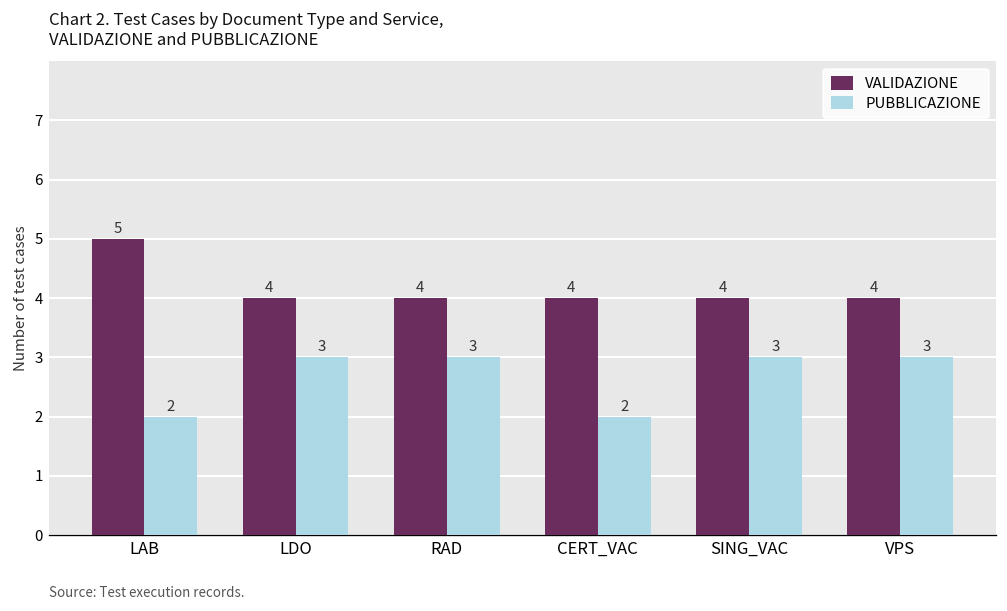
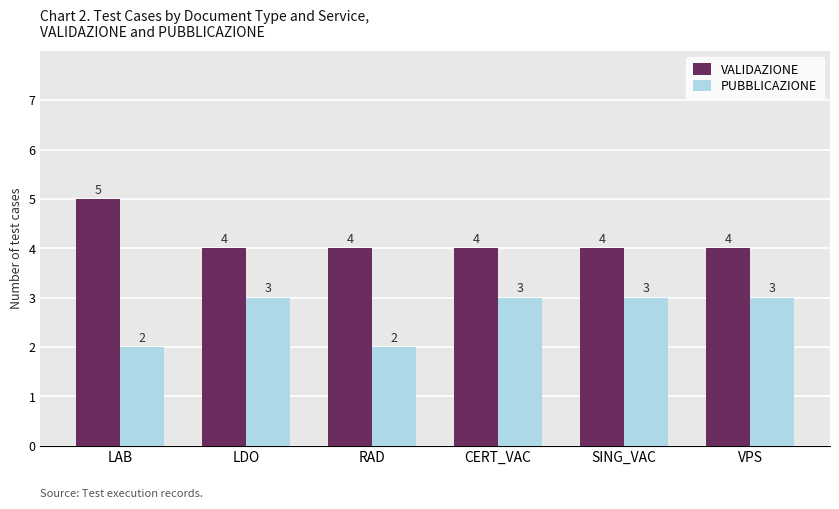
  {
    "VALIDAZIONE": {
      "LAB": 5,
      "LDO": 4,
      "RAD": 4,
      "CERT_VAC": 4,
      "SING_VAC": 4,
      "VPS": 4
    },
    "PUBBLICAZIONE": {
      "LAB": 2,
      "LDO": 3,
-     "RAD": 3,
-     "CERT_VAC": 2,
+     "RAD": 2,
+     "CERT_VAC": 3,
      "SING_VAC": 3,
      "VPS": 3
    }
  }
